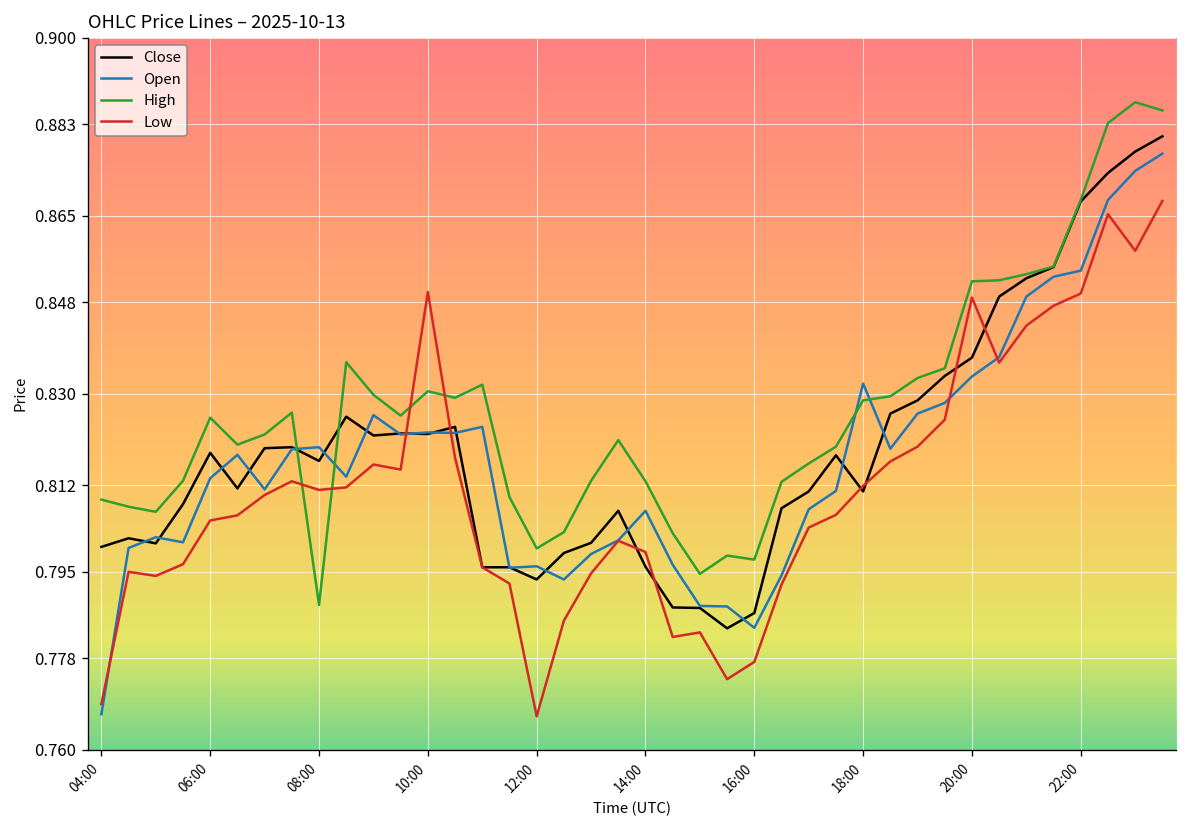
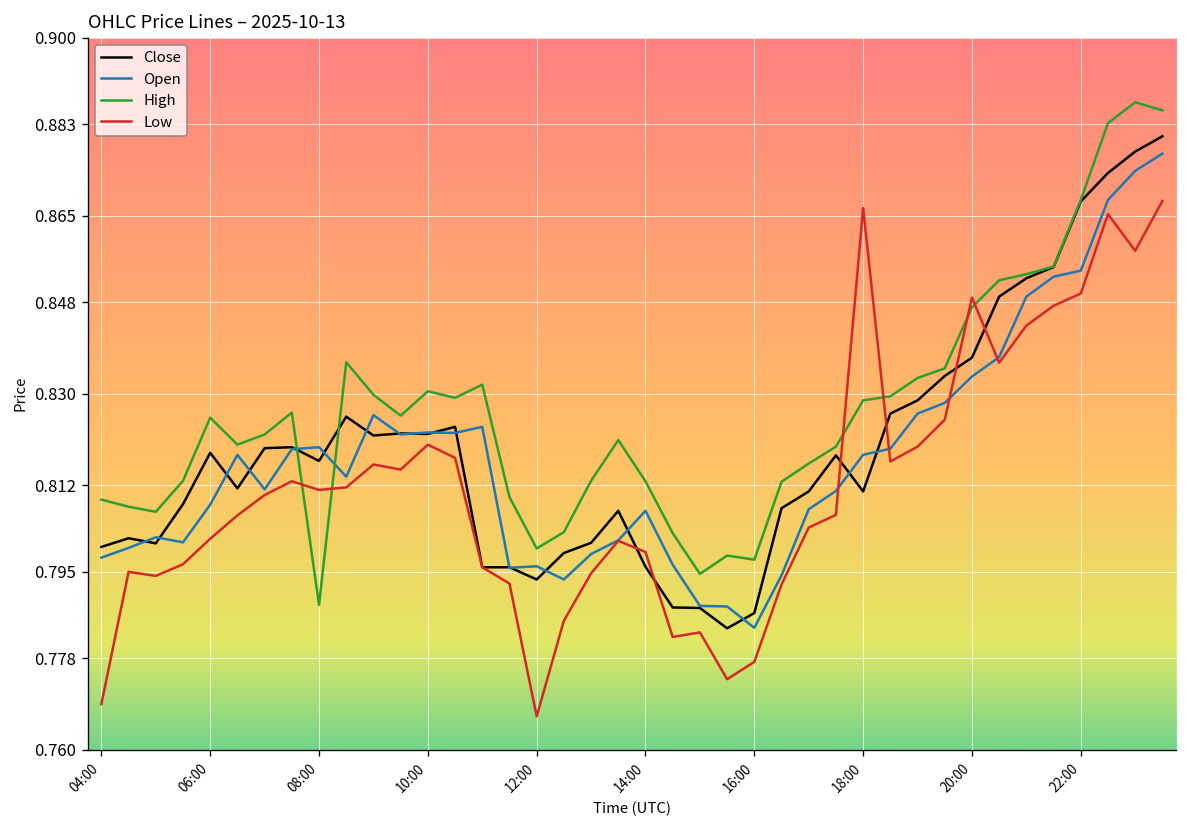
  {
    "Close": {
      "04:00": 0.800,
      "06:00": 0.818,
      "08:00": 0.817,
      "12:00": 0.794,
      "14:00": 0.796,
      "16:00": 0.787,
      "18:00": 0.811,
      "20:00": 0.837
    },
    "Open": {
-     "04:00": 0.767,
-     "06:00": 0.813,
+     "04:00": 0.798,
+     "06:00": 0.808,
      "08:00": 0.820,
      "12:00": 0.796,
      "14:00": 0.807,
      "16:00": 0.784,
-     "18:00": 0.832,
+     "18:00": 0.818,
      "20:00": 0.833,
      "22:00": 0.854
    },
    "High": {
      "04:00": 0.809,
      "06:00": 0.825,
      "08:00": 0.789,
      "10:00": 0.831,
      "12:00": 0.800,
      "14:00": 0.813,
      "16:00": 0.797,
      "18:00": 0.829,
-     "20:00": 0.852
+     "20:00": 0.847
    },
    "Low": {
      "04:00": 0.769,
-     "06:00": 0.805,
+     "06:00": 0.802,
      "08:00": 0.811,
-     "10:00": 0.85,
+     "10:00": 0.82,
      "12:00": 0.767,
      "14:00": 0.799,
      "16:00": 0.777,
-     "18:00": 0.812,
+     "18:00": 0.867,
      "20:00": 0.849,
      "22:00": 0.850
    }
  }
